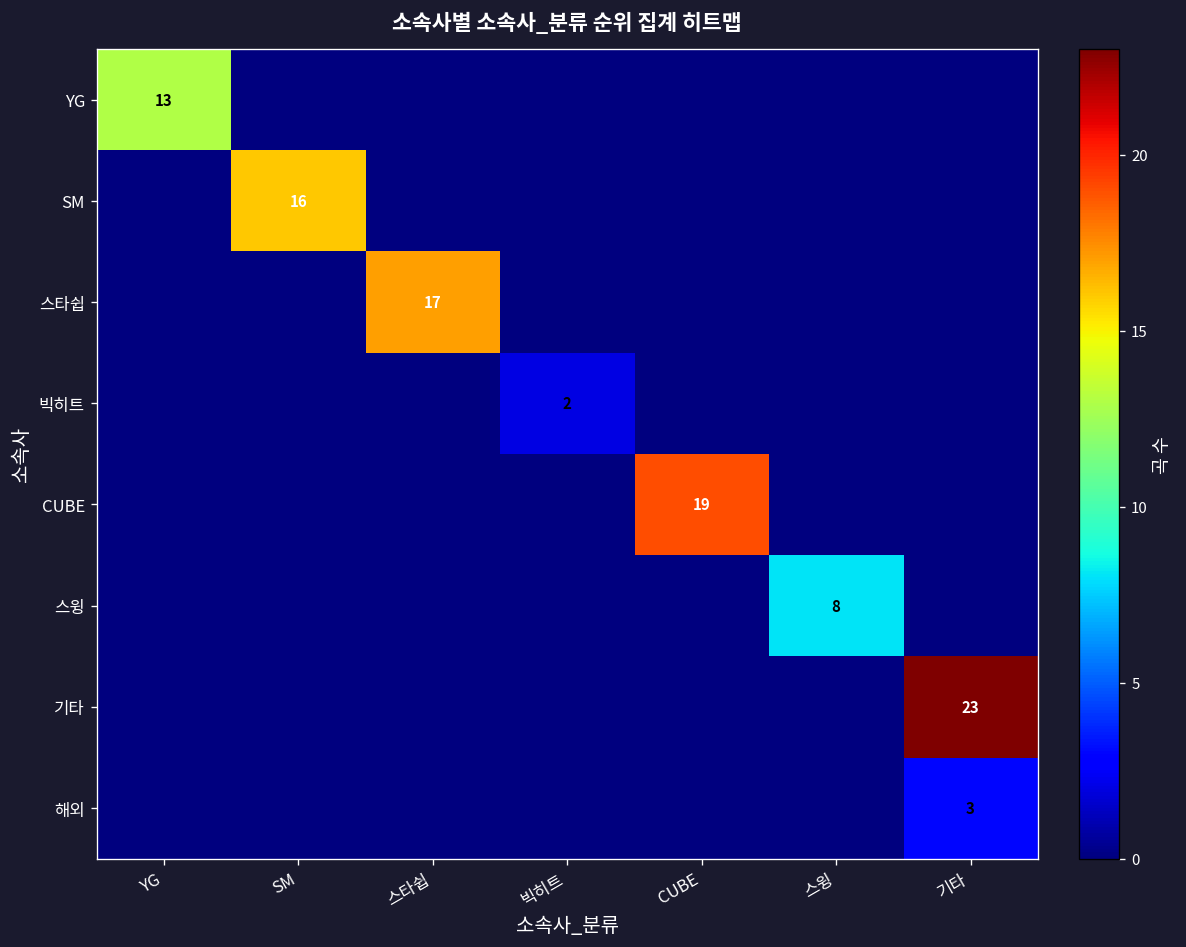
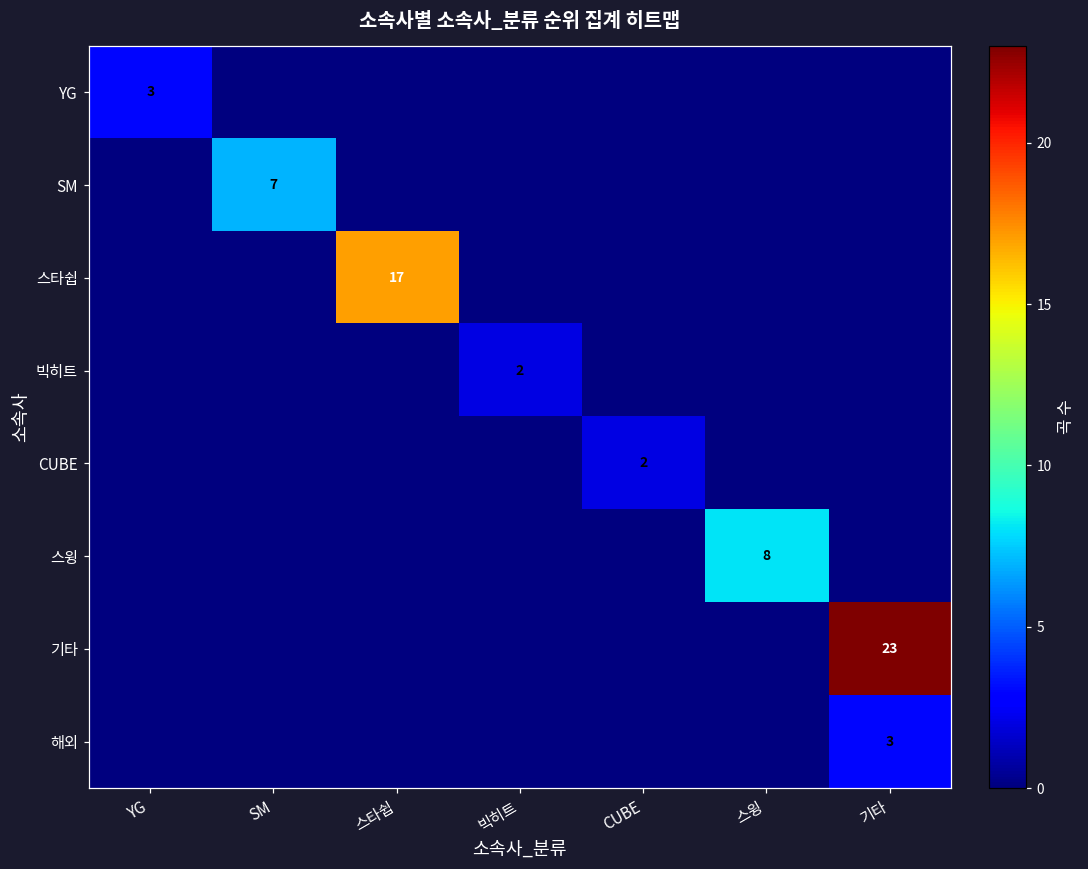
  {
    "YG": {
-     "YG": 13
+     "YG": 3
    },
    "SM": {
-     "SM": 16
+     "SM": 7
    },
    "스타쉽": {
      "스타쉽": 17
    },
    "빅히트": {
      "빅히트": 2
    },
    "CUBE": {
-     "CUBE": 19
+     "CUBE": 2
    },
    "스윙": {
      "스윙": 8
    },
    "기타": {
      "기타": 23
    },
    "해외": {
      "기타": 3
    }
  }
